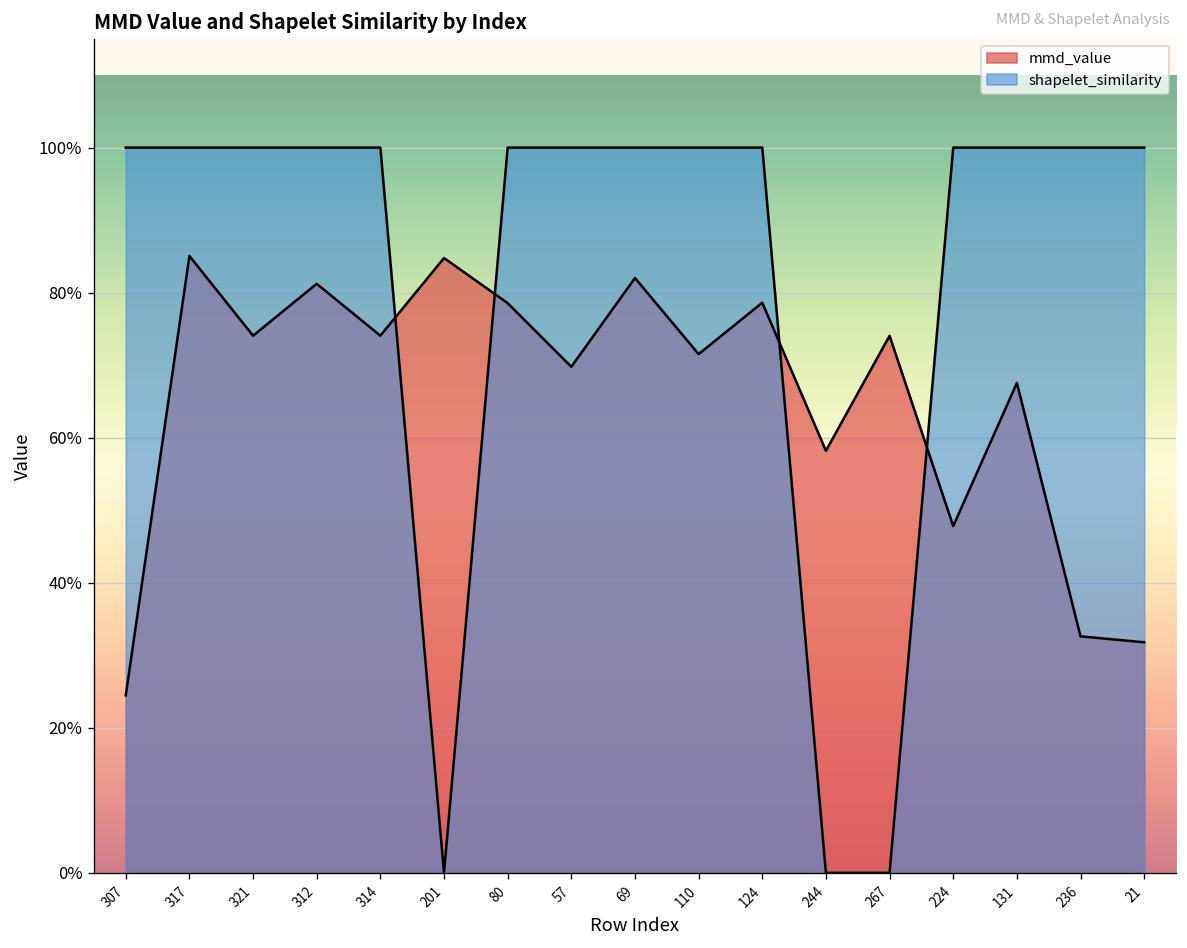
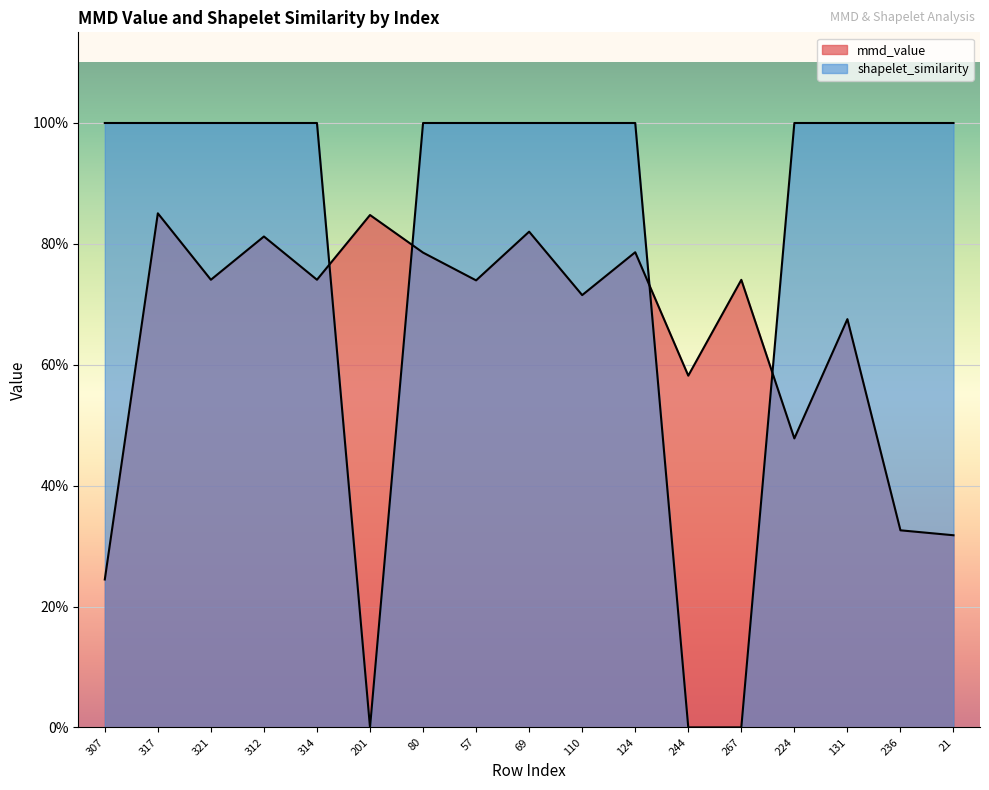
  {
    "mmd_value": {
      "307": "24%",
      "317": "85%",
      "321": "74%",
      "312": "81%",
      "314": "74%",
      "201": "85%",
      "80": "79%",
-     "57": "70%",
+     "57": "74%",
      "69": "82%",
      "110": "72%",
      "124": "79%",
      "244": "58%",
      "267": "74%",
      "224": "48%",
      "131": "68%",
      "236": "33%",
      "21": "32%"
    },
    "shapelet_similarity": {
      "307": "100%",
      "317": "100%",
      "321": "100%",
      "312": "100%",
      "314": "100%",
      "201": "0%",
      "80": "100%",
      "57": "100%",
      "69": "100%",
      "110": "100%",
      "124": "100%",
      "244": "0%",
      "267": "0%",
      "224": "100%",
      "131": "100%",
      "236": "100%",
      "21": "100%"
    }
  }
